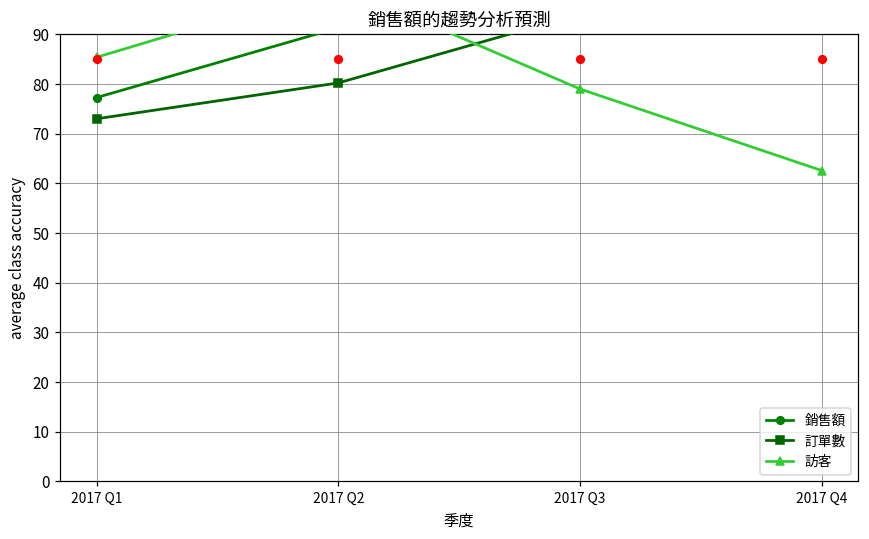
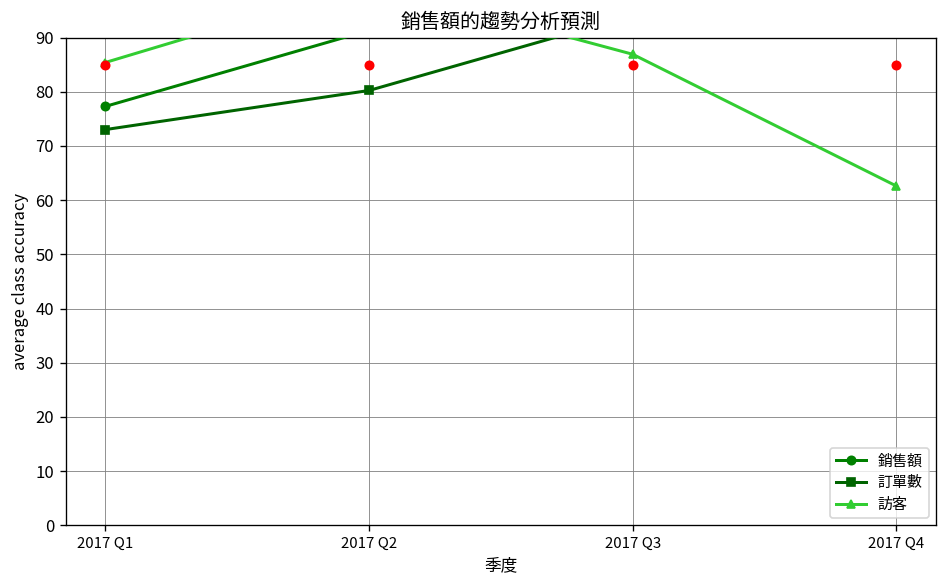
  {
    "訪客": {
-     "2017 Q3": 79,
+     "2017 Q3": 87,
      "2017 Q4": 63
    }
  }
